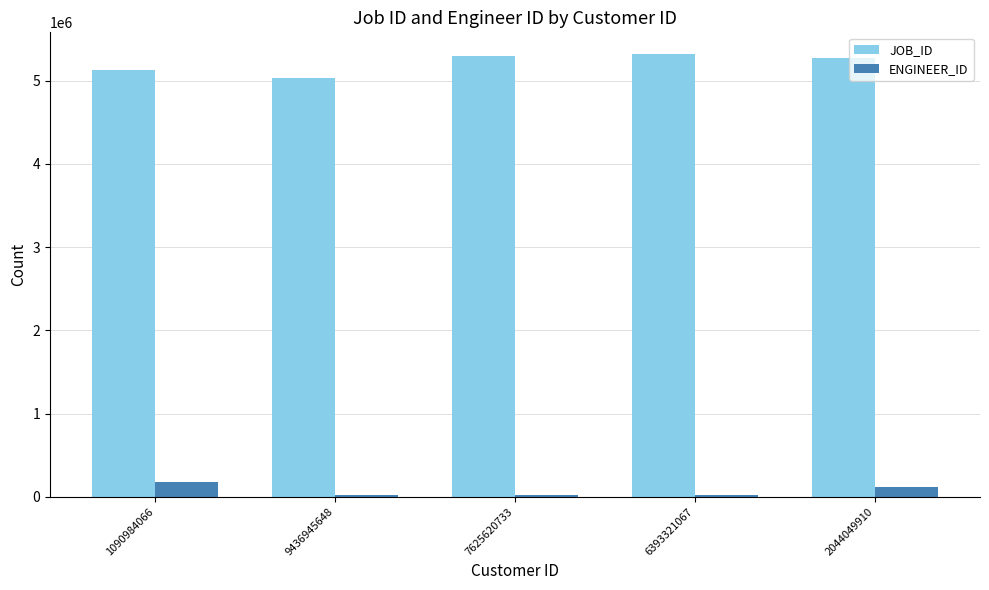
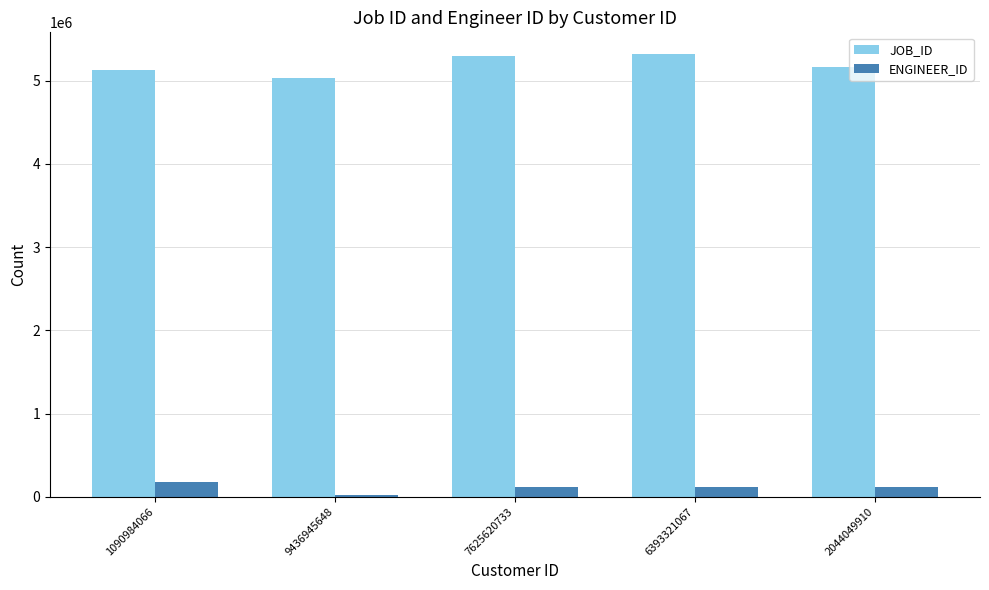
  {
    "JOB_ID": {
      "1090984066": 5100000,
      "9436945648": 5000000,
      "7625620733": 5300000,
      "6393321067": 5300000,
-     "2044049910": 5300000
+     "2044049910": 5200000
    },
    "ENGINEER_ID": {
      "1090984066": 200000,
-     "7625620733": 0,
-     "6393321067": 0,
+     "7625620733": 100000,
+     "6393321067": 100000,
      "2044049910": 100000
    }
  }
